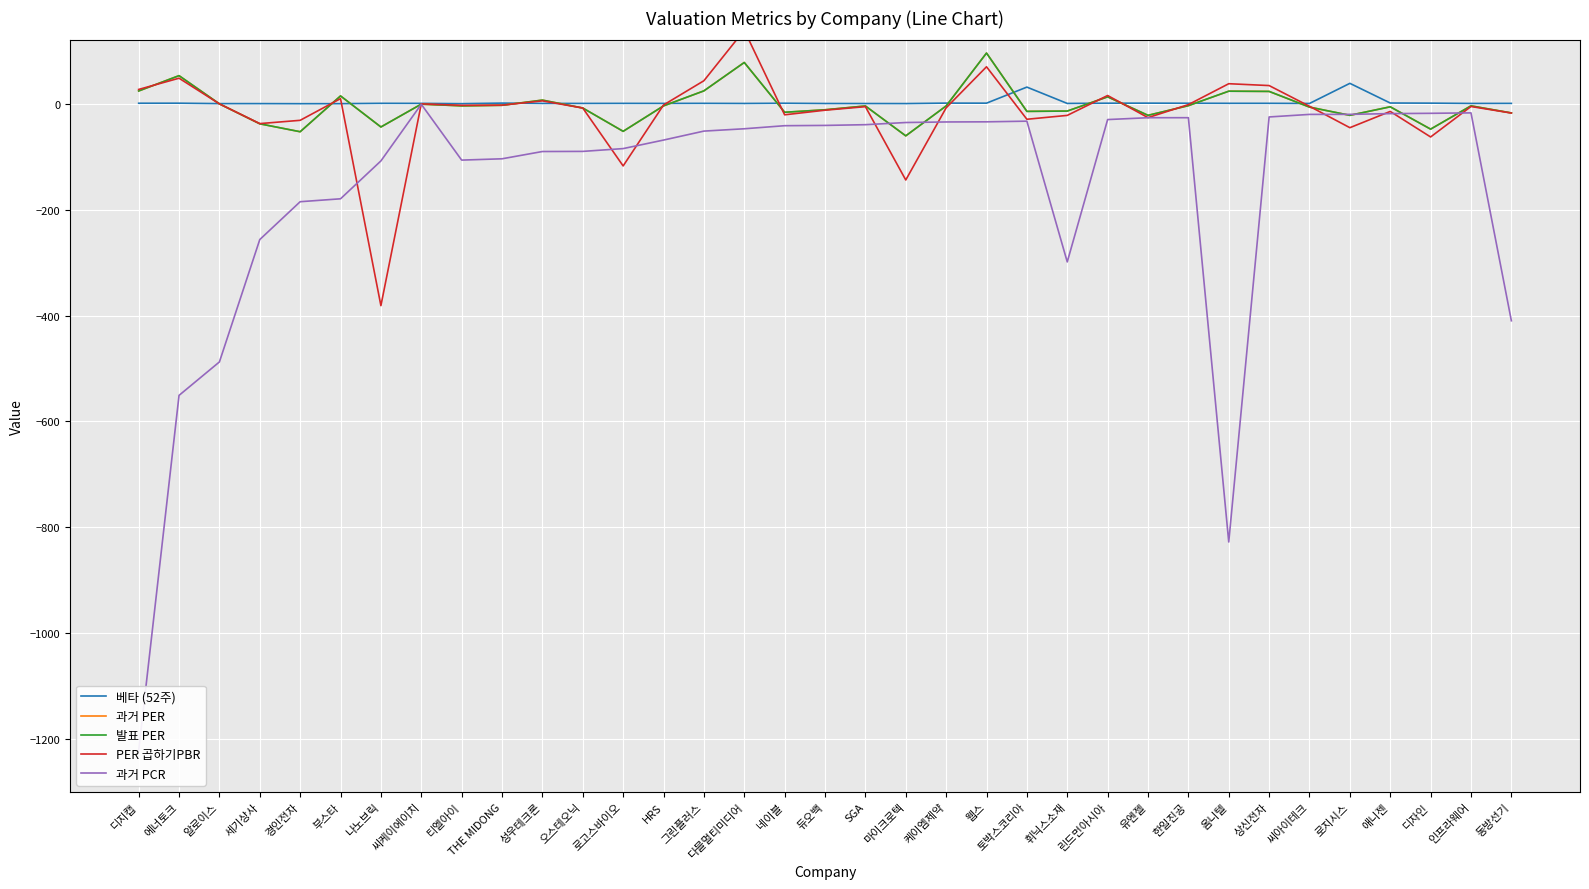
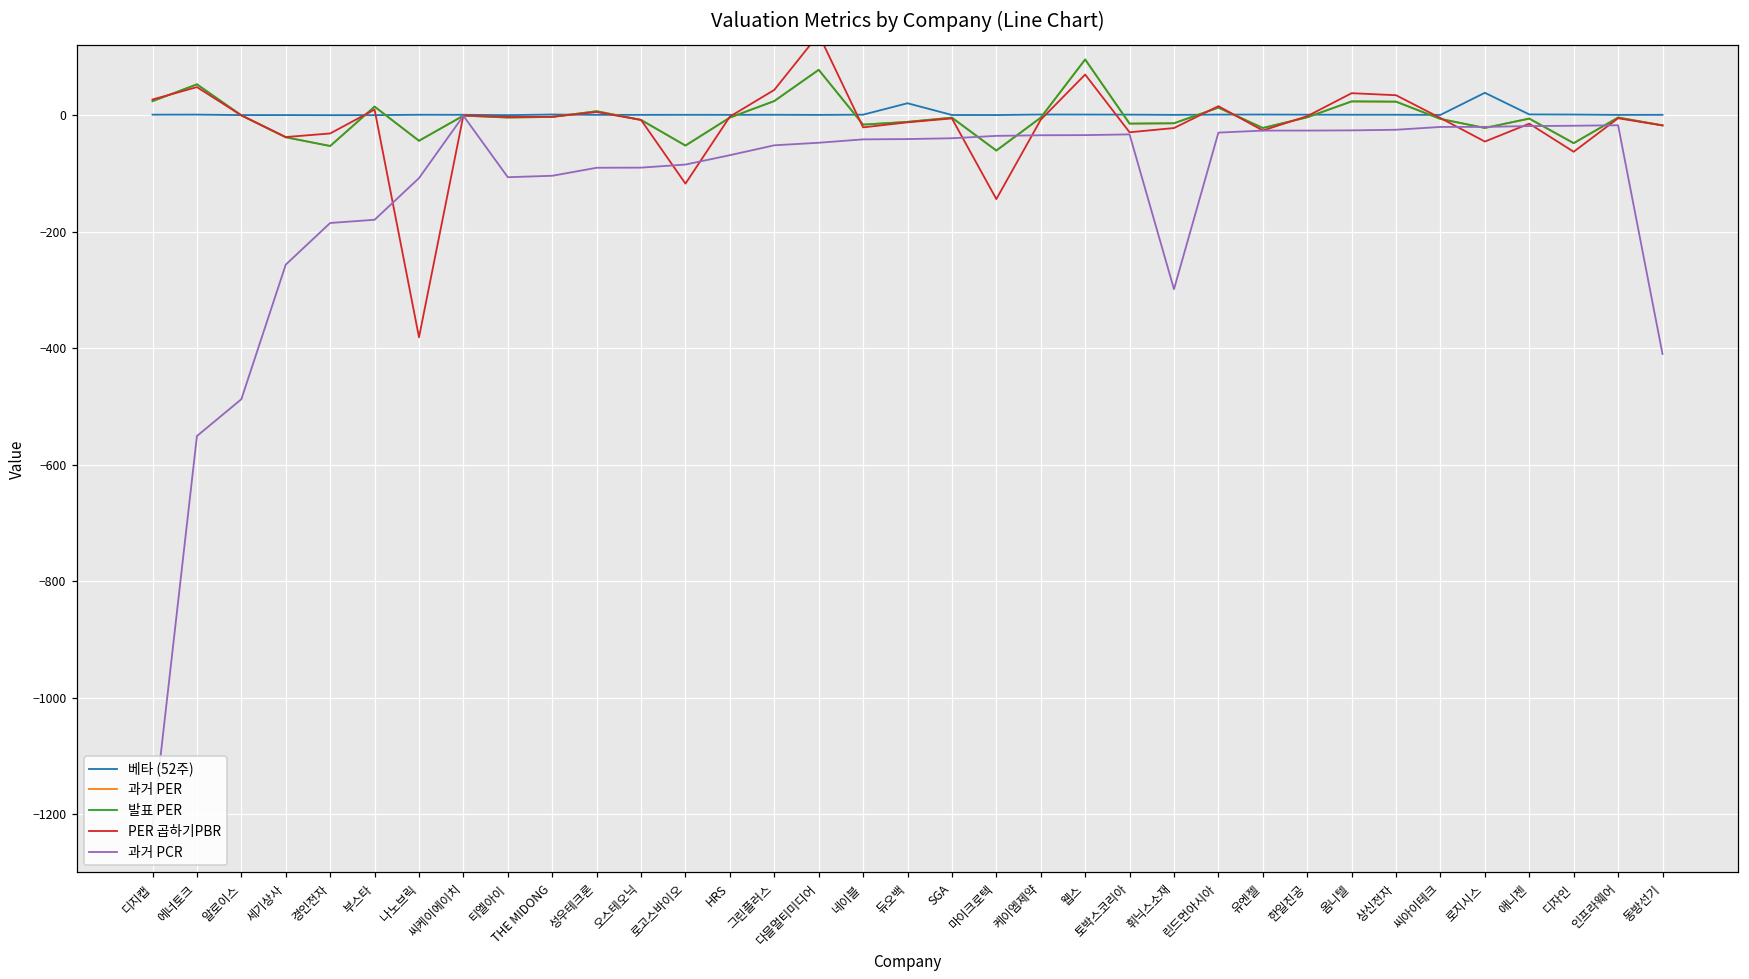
  {
    "베타 (52주)": {
      "디지캡": 0,
      "에너토크": 0,
      "세기상사": 0,
      "경인전자": 0,
      "부스타": 0,
      "나노브릭": 0,
      "오스테오닉": 0,
      "로고스바이오": 0,
      "그린플러스": 0,
      "다믈멀티미디어": 0,
      "네이블": 0,
-     "듀오백": 0,
+     "듀오백": 20,
      "마이크로텍": 0,
      "케이엠제약": 0,
      "웹스": 0,
-     "토박스코리아": 30,
+     "토박스코리아": 0,
      "휘닉스소재": 0,
      "린드먼아시아": 0,
      "유엔젤": 0,
      "옴니텔": 0,
      "상신전자": 0,
      "씨아이테크": 0,
      "로지시스": 40,
      "애니젠": 0,
      "디자인": 0,
      "동방선기": 0
    },
    "발표 PER": {
      "경인전자": -50,
      "부스타": 20,
      "나노브릭": -40,
      "로고스바이오": -50,
      "그린플러스": 20,
      "다믈멀티미디어": 80,
      "마이크로텍": -60,
      "웹스": 100,
      "토박스코리아": -10,
      "휘닉스소재": -10,
      "옴니텔": 20,
      "상신전자": 20,
      "애니젠": -10,
      "디자인": -50
    },
    "PER 곱하기PBR": {
      "경인전자": -30,
      "부스타": 10,
      "나노브릭": -380,
      "로고스바이오": -120,
      "그린플러스": 40,
      "마이크로텍": -140,
      "웹스": 70,
      "휘닉스소재": -20,
      "옴니텔": 40,
      "상신전자": 30,
      "로지시스": -50,
      "디자인": -60
    },
    "과거 PCR": {
      "에너토크": -550,
      "알로이스": -490,
      "세기상사": -260,
      "경인전자": -180,
      "부스타": -180,
      "나노브릭": -110,
      "티엘아이": -110,
      "THE MIDONG": -100,
      "성우테크론": -90,
      "오스테오닉": -90,
      "로고스바이오": -80,
      "HRS": -70,
      "그린플러스": -50,
      "다믈멀티미디어": -50,
      "네이블": -40,
      "듀오백": -40,
      "SGA": -40,
      "마이크로텍": -40,
      "케이엠제약": -30,
      "웹스": -30,
      "휘닉스소재": -300,
      "린드먼아시아": -30,
      "한일진공": -30,
-     "옴니텔": -830,
+     "옴니텔": -30,
      "상신전자": -20,
      "씨아이테크": -20,
      "디자인": -20,
      "인프라웨어": -20,
      "동방선기": -410
    }
  }
